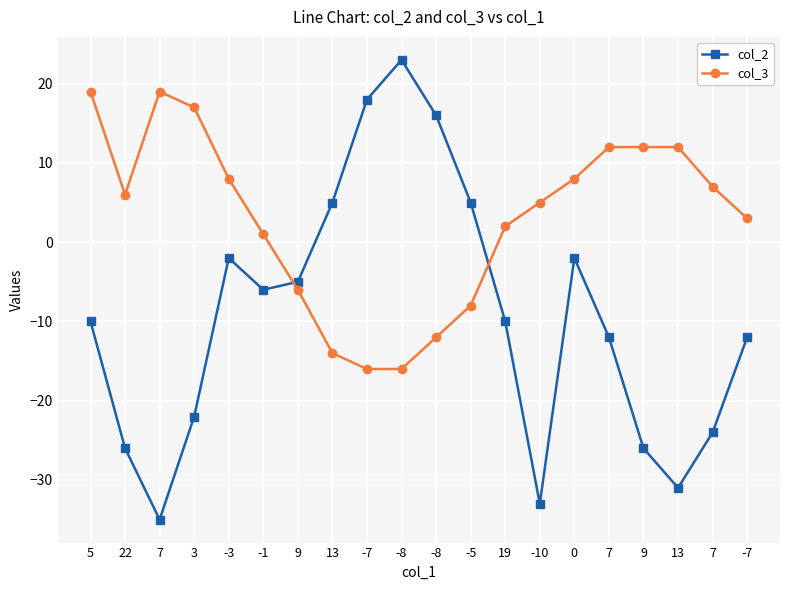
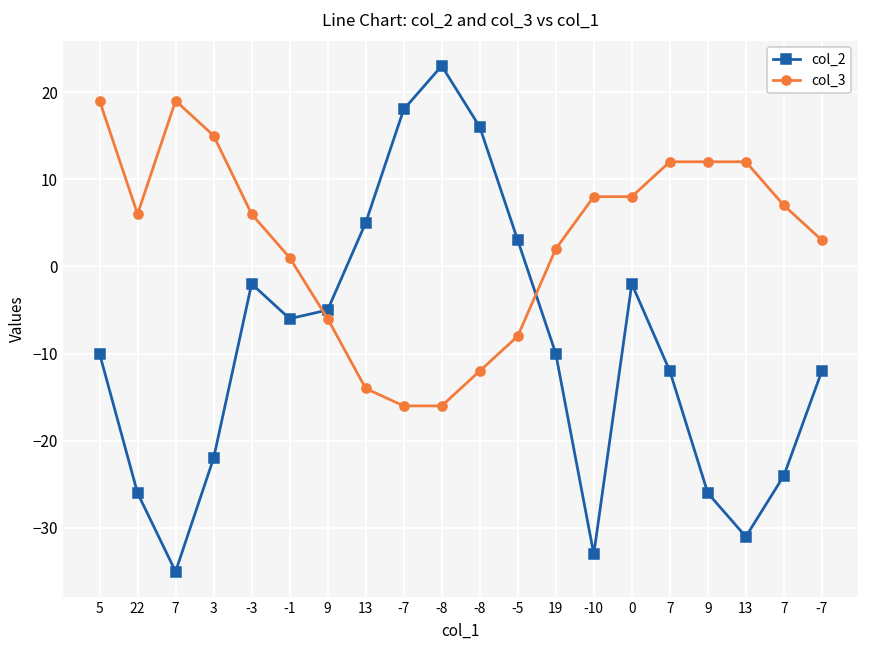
  {
    "col_2": {
      "5": -10,
      "22": -26,
      "3": -22,
      "-3": -2,
      "-1": -6,
-     "-5": 5,
+     "-5": 3,
      "19": -10,
      "-10": -33,
      "0": -2
    },
    "col_3": {
      "5": 19,
      "22": 6,
-     "3": 17,
-     "-3": 8,
+     "3": 15,
+     "-3": 6,
      "-1": 1,
      "-5": -8,
      "19": 2,
-     "-10": 5,
+     "-10": 8,
      "0": 8
    }
  }
